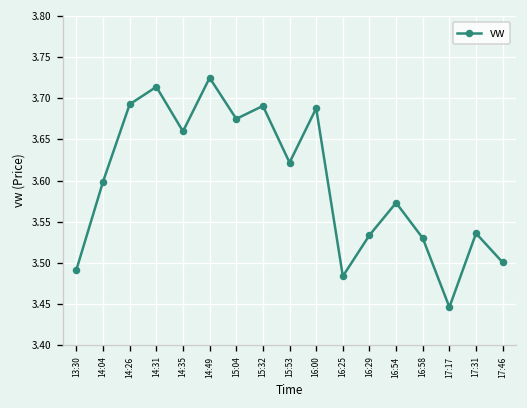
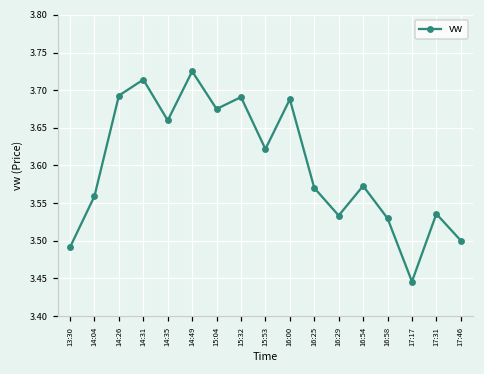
  {
    "13:30": 3.49,
-   "14:04": 3.60,
+   "14:04": 3.56,
    "14:26": 3.69,
    "14:31": 3.71,
    "14:35": 3.66,
    "14:49": 3.73,
    "15:04": 3.68,
    "15:32": 3.69,
    "15:53": 3.62,
    "16:00": 3.69,
-   "16:25": 3.48,
+   "16:25": 3.57,
    "16:29": 3.53,
    "16:54": 3.57,
    "16:58": 3.53,
    "17:17": 3.45,
    "17:31": 3.54,
    "17:46": 3.50
  }
